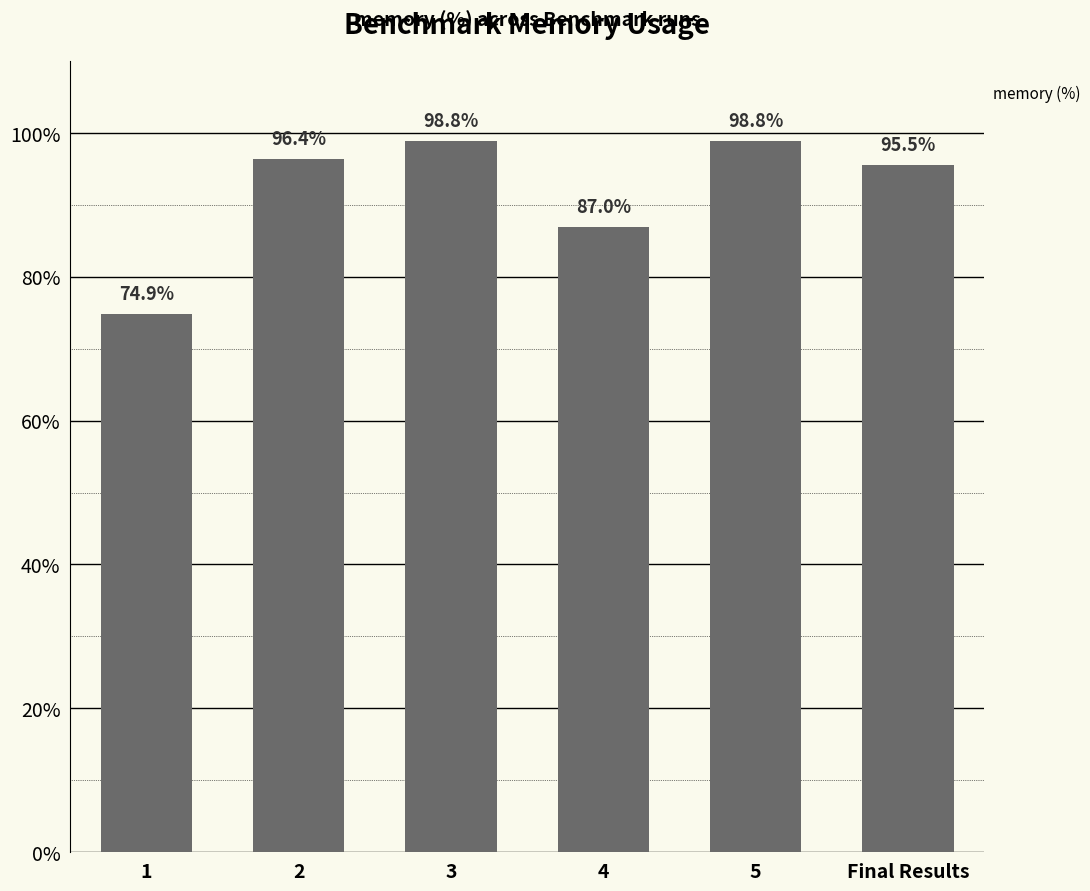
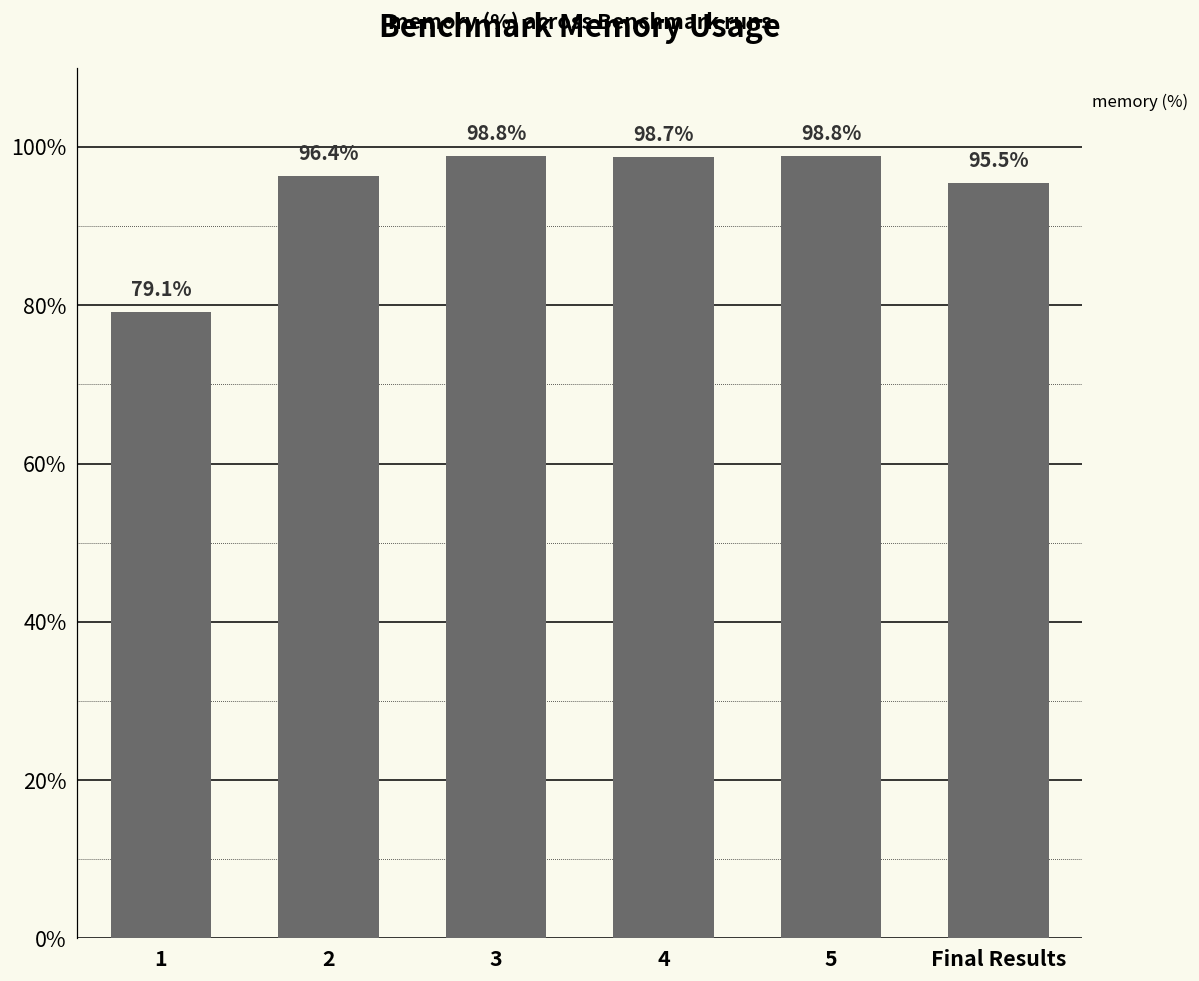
  {
-   "1": "74.9%",
+   "1": "79.1%",
    "2": "96.4%",
    "3": "98.8%",
-   "4": "87.0%",
+   "4": "98.7%",
    "5": "98.8%",
    "Final Results": "95.5%"
  }
